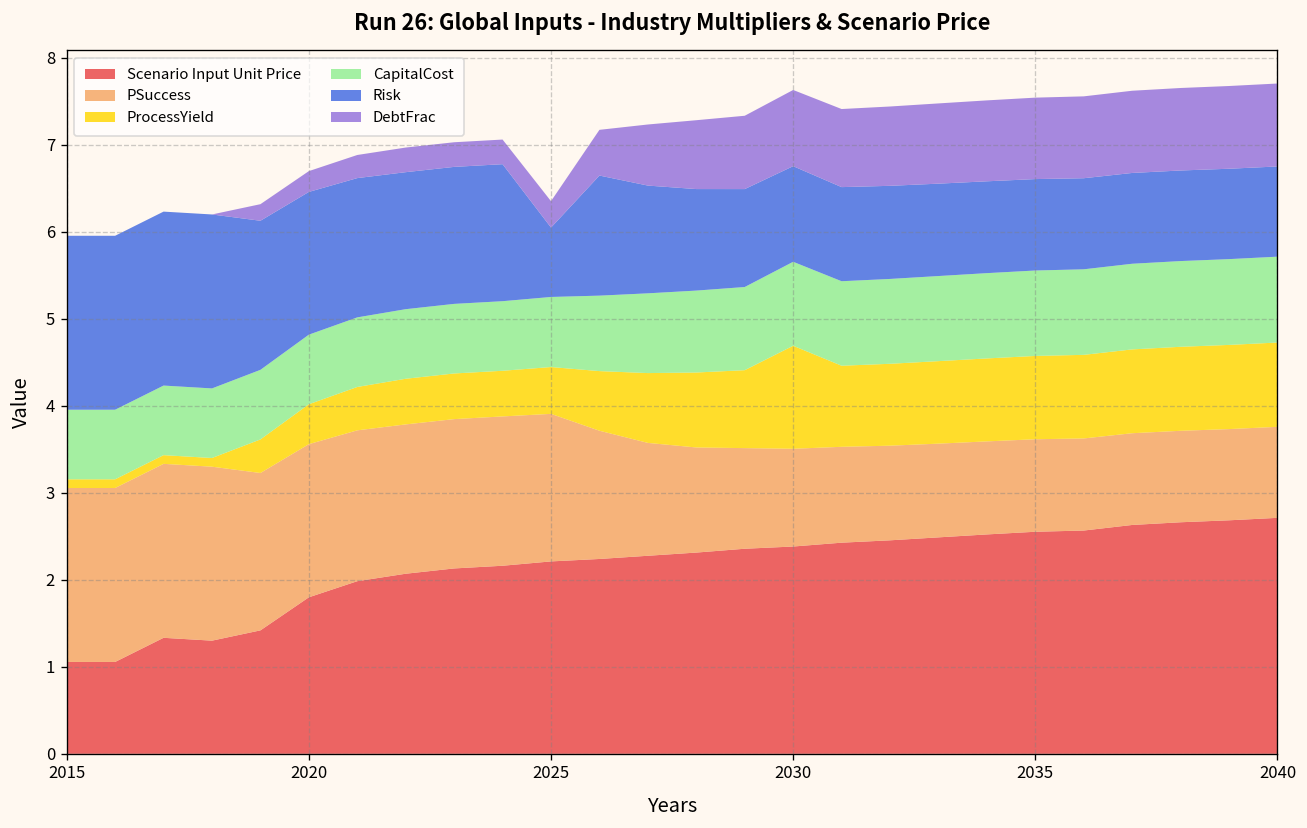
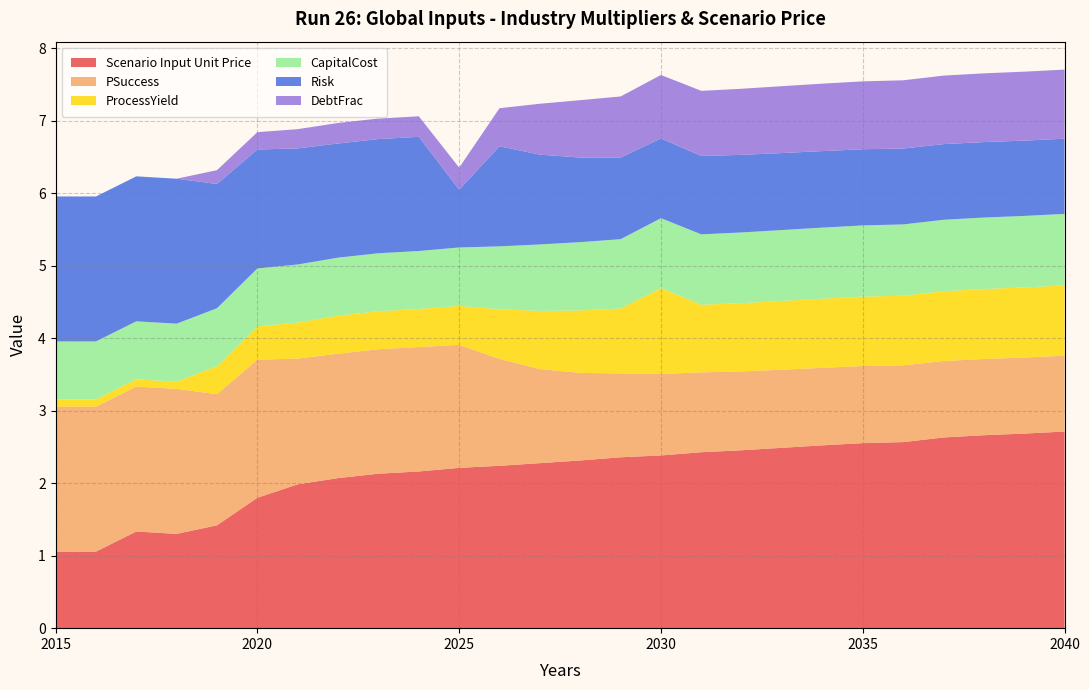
  {
    "Scenario Input Unit Price": {
      "2015": 1.1,
      "2020": 1.8,
      "2025": 2.2,
      "2030": 2.4,
      "2035": 2.6,
      "2040": 2.7
    },
    "PSuccess": {
      "2015": 2.0,
-     "2020": 1.8,
+     "2020": 1.9,
      "2025": 1.7,
      "2030": 1.1,
      "2035": 1.1,
      "2040": 1.0
    },
    "ProcessYield": {
      "2015": 0.1,
      "2020": 0.5,
      "2025": 0.5,
      "2030": 1.2,
      "2035": 1.0,
      "2040": 1.0
    },
    "CapitalCost": {
      "2015": 0.8,
      "2020": 0.8,
      "2025": 0.8,
      "2030": 1.0,
      "2035": 1.0,
      "2040": 1.0
    },
    "Risk": {
      "2020": 1.6,
      "2025": 0.8,
      "2030": 1.1,
      "2035": 1.1,
      "2040": 1.0
    },
    "DebtFrac": {
      "2020": 0.2,
      "2025": 0.3,
      "2030": 0.9,
      "2035": 0.9,
      "2040": 1.0
    }
  }
